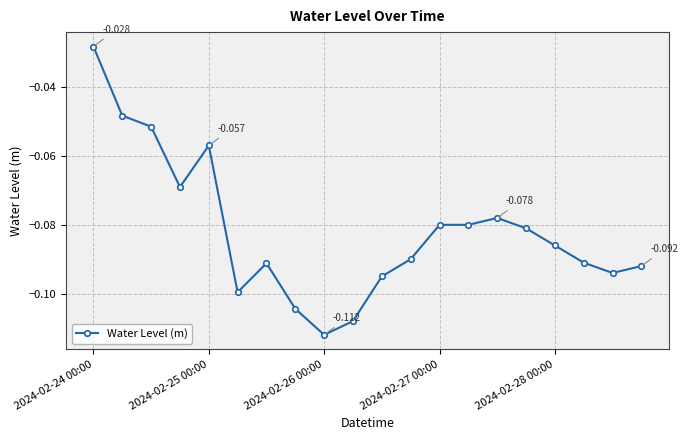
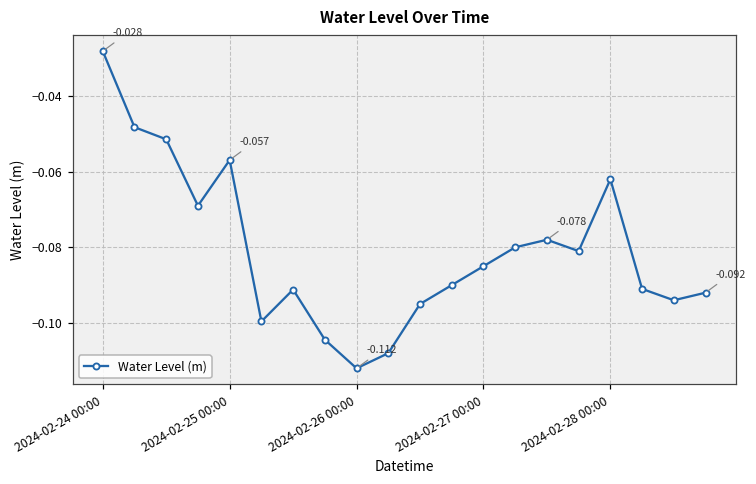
  {
-   "2024-02-27 00:00": -0.080,
-   "2024-02-28 00:00": -0.086
+   "2024-02-27 00:00": -0.085,
+   "2024-02-28 00:00": -0.062
  }
